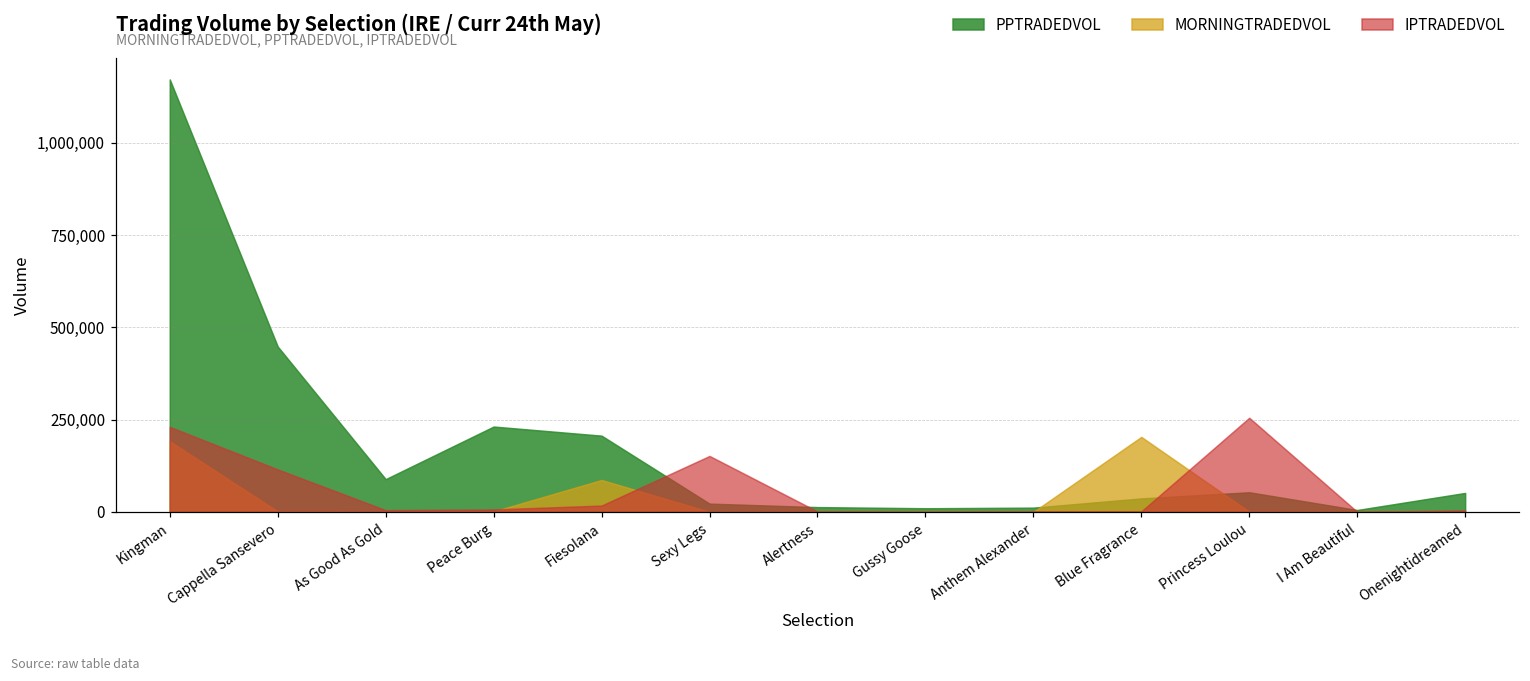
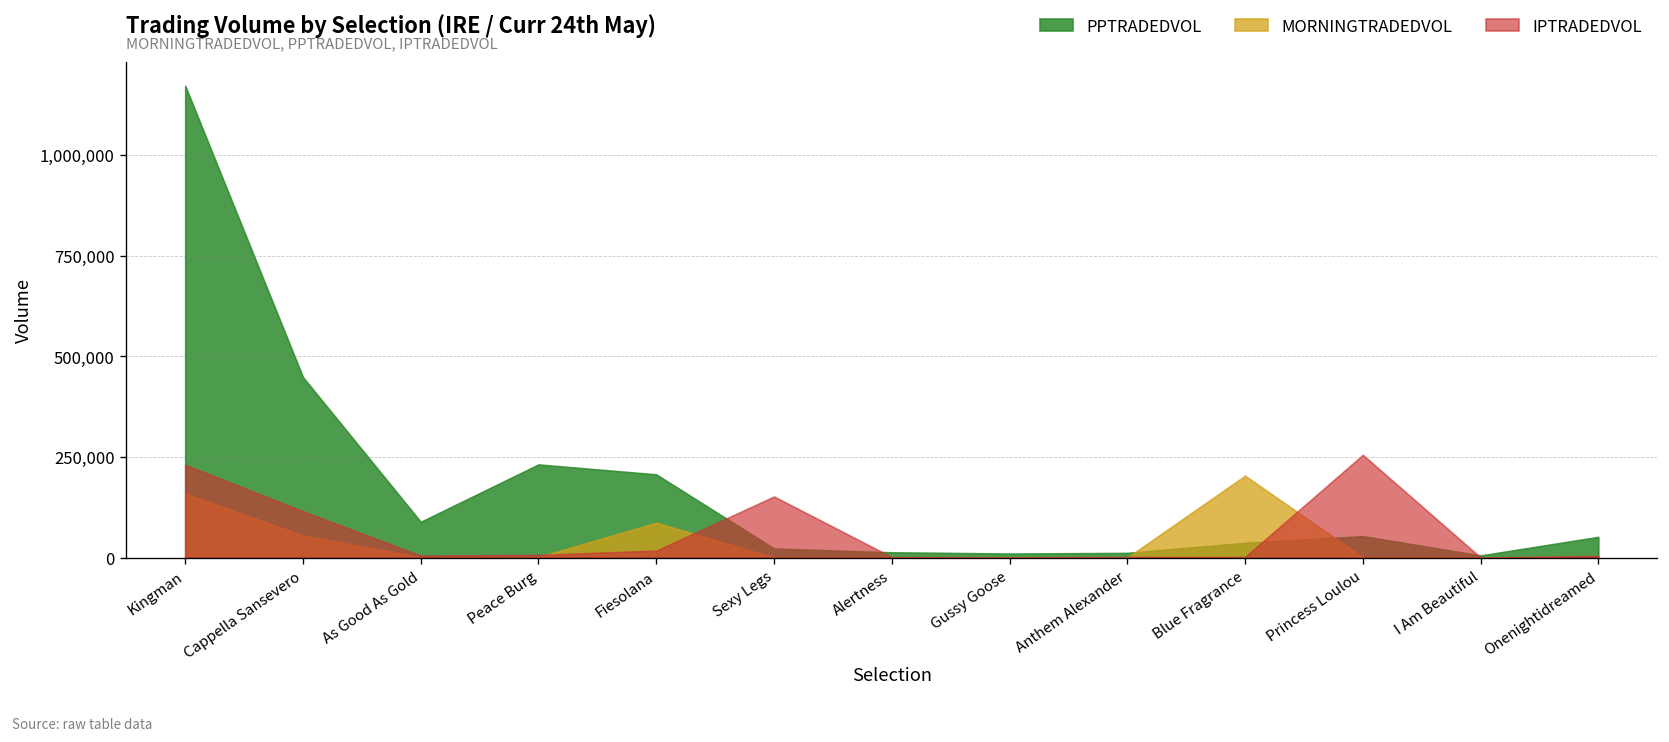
  {
    "PPTRADEDVOL": {
      "Kingman": "1,170,000",
      "Cappella Sansevero": "450,000",
      "As Good As Gold": "90,000",
      "Peace Burg": "230,000",
      "Fiesolana": "210,000",
      "Sexy Legs": "20,000",
      "Alertness": "10,000",
      "Gussy Goose": "10,000",
      "Anthem Alexander": "10,000",
      "Blue Fragrance": "40,000",
      "Princess Loulou": "50,000",
      "Onenightidreamed": "50,000"
    },
    "MORNINGTRADEDVOL": {
-     "Kingman": "190,000",
-     "Cappella Sansevero": "0",
+     "Kingman": "160,000",
+     "Cappella Sansevero": "50,000",
      "Fiesolana": "90,000",
      "Blue Fragrance": "200,000"
    },
    "IPTRADEDVOL": {
      "Kingman": "230,000",
      "Cappella Sansevero": "120,000",
      "Fiesolana": "20,000",
      "Sexy Legs": "150,000",
      "Princess Loulou": "260,000"
    }
  }
